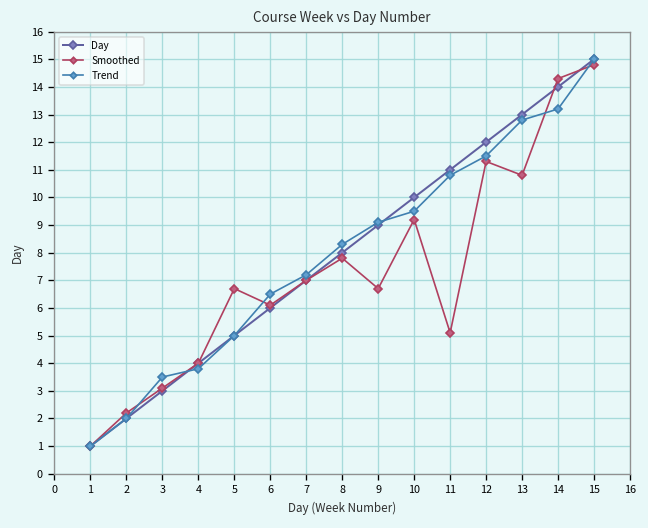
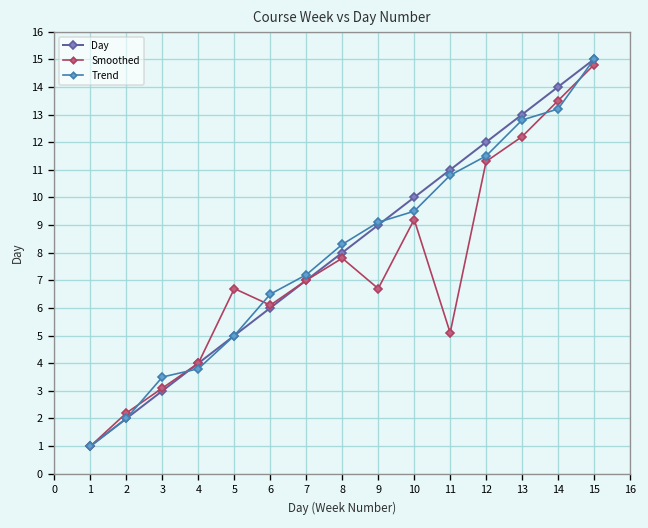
  {
    "Smoothed": {
      "2": 2.2,
      "5": 6.7,
      "8": 7.8,
      "9": 6.7,
      "10": 9.2,
      "11": 5.1,
      "12": 11.3,
-     "13": 10.8,
-     "14": 14.3,
+     "13": 12.2,
+     "14": 13.5,
      "15": 14.8
    }
  }
